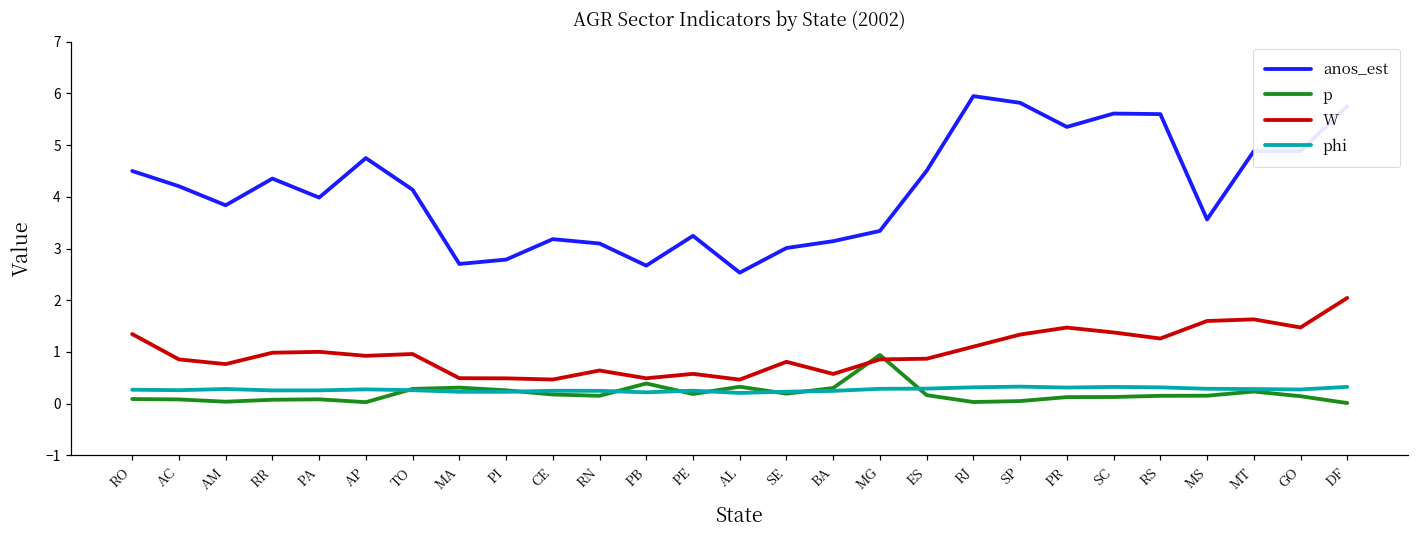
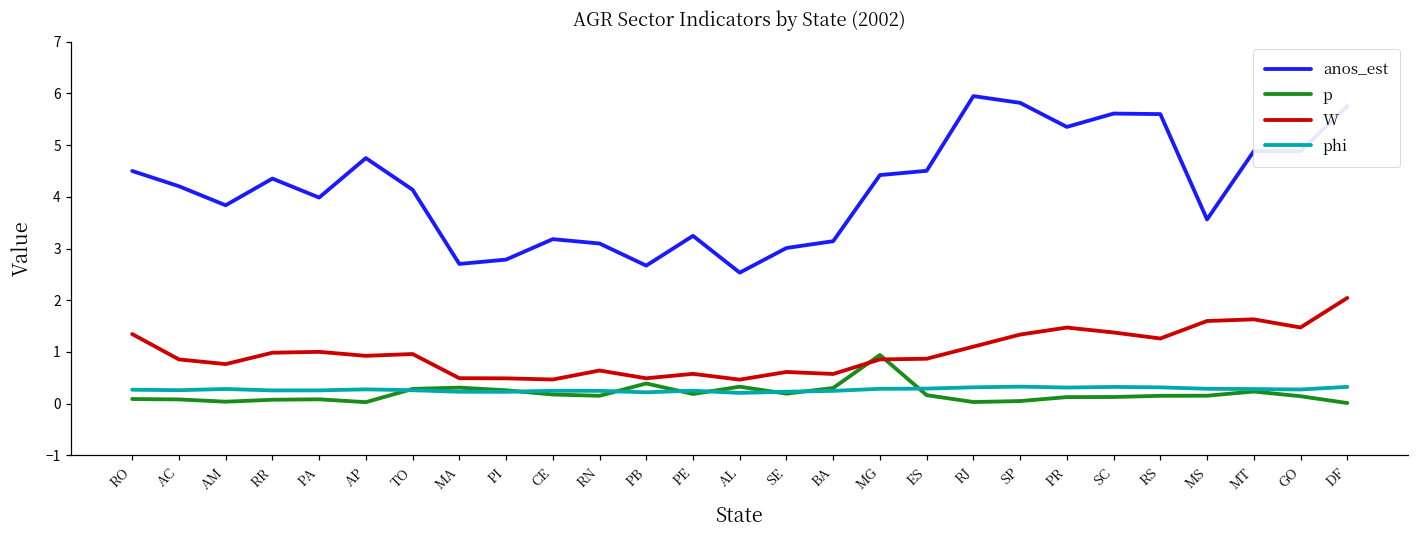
  {
    "anos_est": {
      "RO": 4.5,
      "AC": 4.2,
      "AM": 3.8,
      "RR": 4.4,
      "PA": 4.0,
      "AP": 4.7,
      "TO": 4.1,
      "MA": 2.7,
      "PI": 2.8,
      "CE": 3.2,
      "RN": 3.1,
      "PB": 2.7,
      "PE": 3.2,
      "AL": 2.5,
      "SE": 3.0,
      "BA": 3.1,
-     "MG": 3.3,
+     "MG": 4.4,
      "ES": 4.5,
      "RJ": 5.9,
      "SP": 5.8,
      "PR": 5.4,
      "SC": 5.6,
      "RS": 5.6,
      "MS": 3.6
    },
    "p": {
      "RO": 0.1,
      "AC": 0.1,
      "AM": 0.0,
      "RR": 0.1,
      "PA": 0.1,
      "AP": 0.0,
      "MA": 0.3,
      "CE": 0.2,
      "RN": 0.2,
      "PB": 0.4,
      "PE": 0.2,
      "AL": 0.3,
      "BA": 0.3,
      "MG": 0.9,
      "ES": 0.2,
      "RJ": 0.0,
      "SP": 0.1,
      "PR": 0.1,
      "SC": 0.1,
      "RS": 0.2,
      "MS": 0.2,
      "GO": 0.1,
      "DF": 0.0
    },
    "W": {
      "RO": 1.3,
      "AC": 0.9,
      "AM": 0.8,
      "RR": 1.0,
      "PA": 1.0,
      "AP": 0.9,
      "TO": 1.0,
      "MA": 0.5,
      "PI": 0.5,
      "CE": 0.5,
      "RN": 0.6,
      "PB": 0.5,
      "PE": 0.6,
      "AL": 0.5,
-     "SE": 0.8,
+     "SE": 0.6,
      "BA": 0.6,
      "MG": 0.9,
      "ES": 0.9,
      "RJ": 1.1,
      "SP": 1.3,
      "PR": 1.5,
      "SC": 1.4,
      "RS": 1.3,
      "MS": 1.6,
      "MT": 1.6,
      "GO": 1.5,
      "DF": 2.0
    },
    "phi": {
      "RO": 0.3,
      "AC": 0.3,
      "AM": 0.3,
      "RR": 0.3,
      "PA": 0.3,
      "AP": 0.3,
      "MA": 0.2,
      "CE": 0.3,
      "RN": 0.2,
      "PB": 0.2,
      "PE": 0.3,
      "AL": 0.2,
      "BA": 0.2,
      "MG": 0.3,
      "ES": 0.3,
      "RJ": 0.3,
      "SP": 0.3,
      "PR": 0.3,
      "SC": 0.3,
      "RS": 0.3,
      "MS": 0.3,
      "GO": 0.3,
      "DF": 0.3
    }
  }
